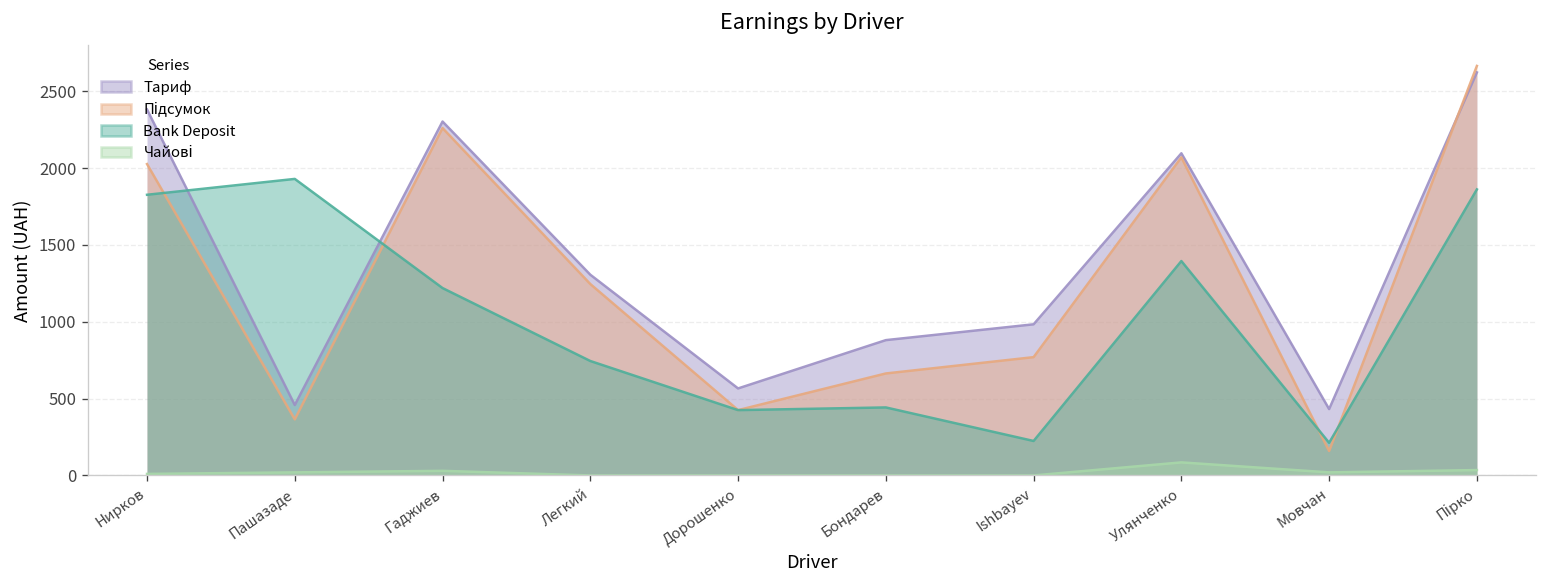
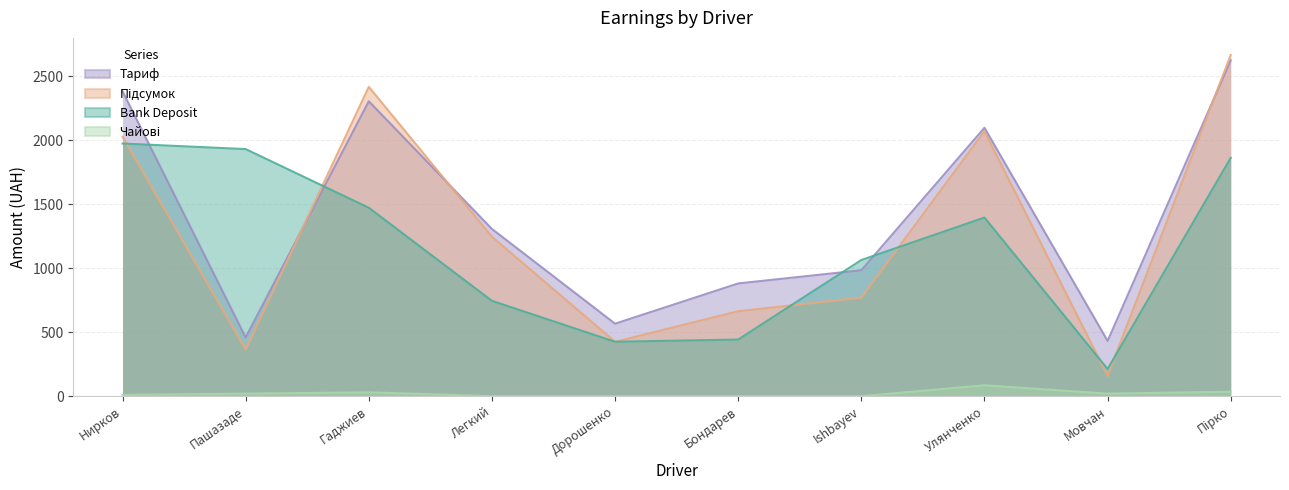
  {
    "Підсумок": {
      "Нирков": 2030,
      "Пашазаде": 360,
-     "Гаджиев": 2260,
+     "Гаджиев": 2420,
      "Легкий": 1250,
      "Бондарев": 660,
      "Ishbayev": 770,
      "Улянченко": 2070,
      "Мовчан": 160,
      "Пірко": 2660
    },
    "Bank Deposit": {
-     "Нирков": 1830,
+     "Нирков": 1970,
      "Пашазаде": 1930,
-     "Гаджиев": 1220,
+     "Гаджиев": 1470,
      "Легкий": 740,
      "Бондарев": 440,
-     "Ishbayev": 220,
+     "Ishbayev": 1060,
      "Улянченко": 1400,
      "Мовчан": 210,
      "Пірко": 1860
    }
  }
